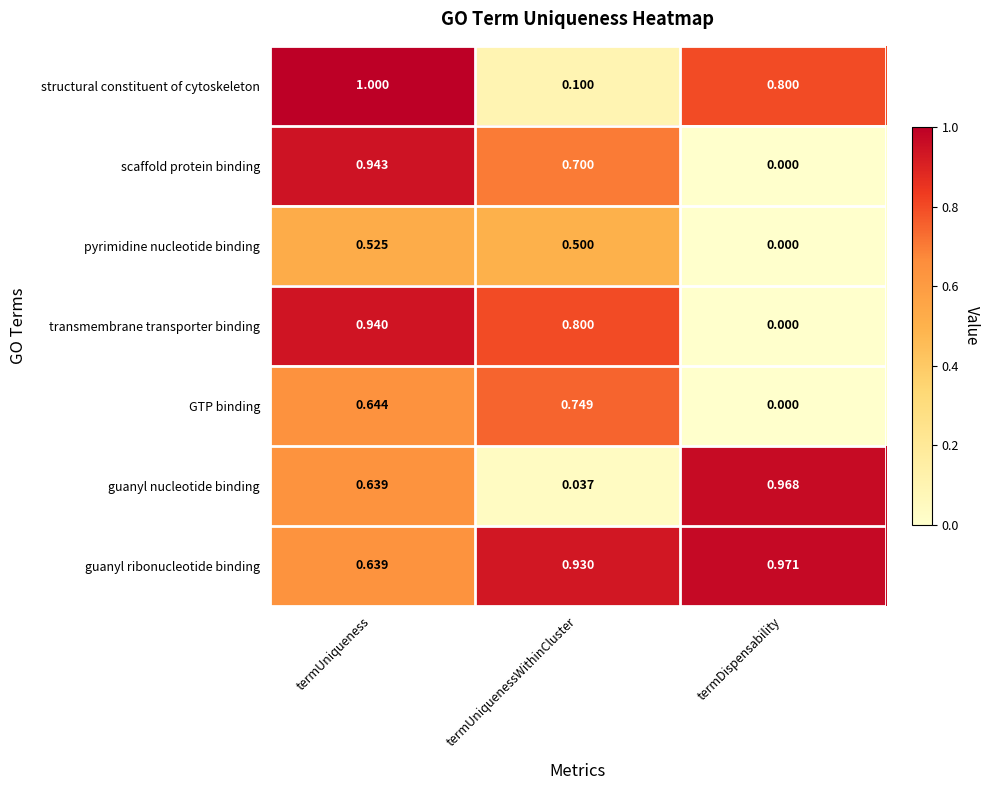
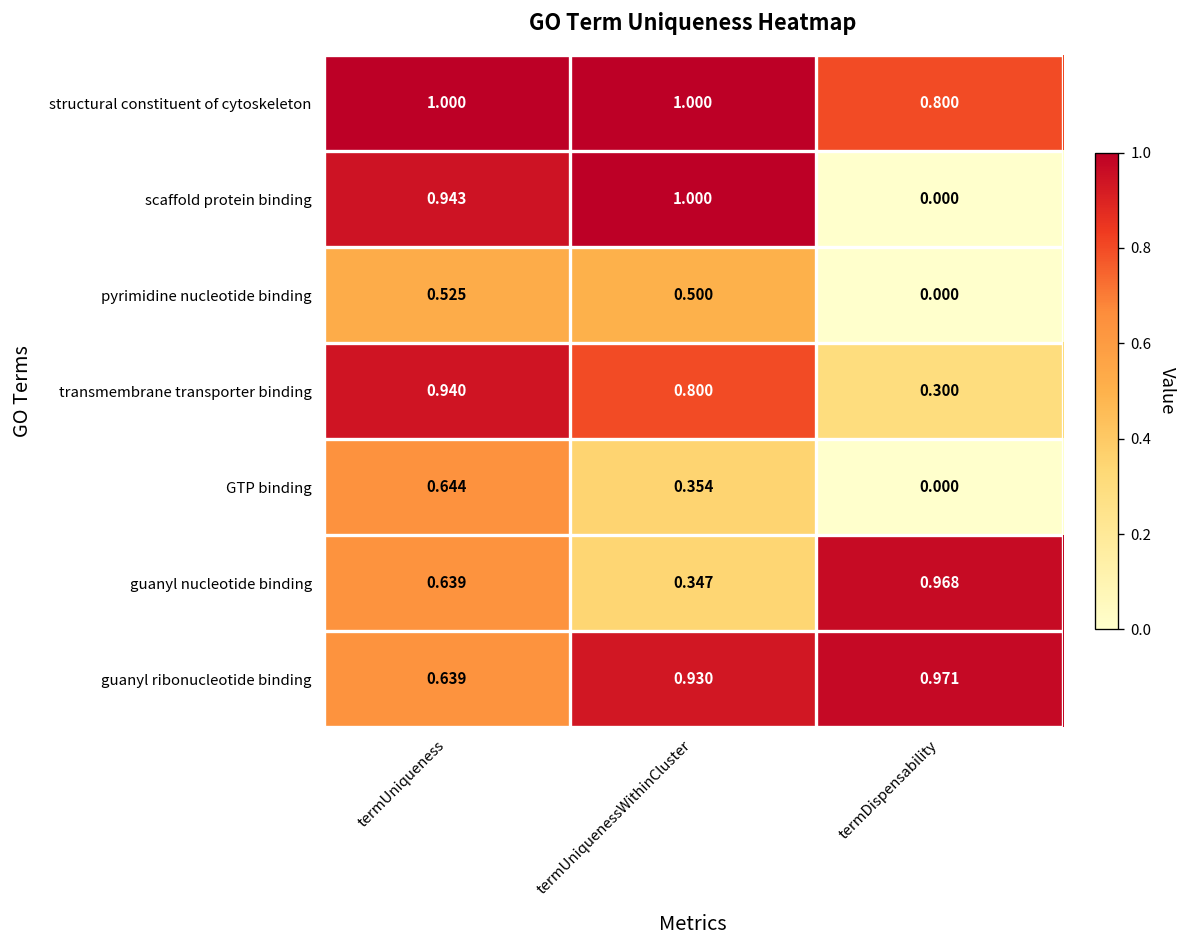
  {
    "structural constituent of cytoskeleton": {
      "termUniqueness": 1.000,
-     "termUniquenessWithinCluster": 0.100,
+     "termUniquenessWithinCluster": 1.000,
      "termDispensability": 0.800
    },
    "scaffold protein binding": {
      "termUniqueness": 0.943,
-     "termUniquenessWithinCluster": 0.700,
+     "termUniquenessWithinCluster": 1.000,
      "termDispensability": 0.000
    },
    "pyrimidine nucleotide binding": {
      "termUniqueness": 0.525,
      "termUniquenessWithinCluster": 0.500,
      "termDispensability": 0.000
    },
    "transmembrane transporter binding": {
      "termUniqueness": 0.940,
      "termUniquenessWithinCluster": 0.800,
-     "termDispensability": 0.000
+     "termDispensability": 0.300
    },
    "GTP binding": {
      "termUniqueness": 0.644,
-     "termUniquenessWithinCluster": 0.749,
+     "termUniquenessWithinCluster": 0.354,
      "termDispensability": 0.000
    },
    "guanyl nucleotide binding": {
      "termUniqueness": 0.639,
-     "termUniquenessWithinCluster": 0.037,
+     "termUniquenessWithinCluster": 0.347,
      "termDispensability": 0.968
    },
    "guanyl ribonucleotide binding": {
      "termUniqueness": 0.639,
      "termUniquenessWithinCluster": 0.930,
      "termDispensability": 0.971
    }
  }
